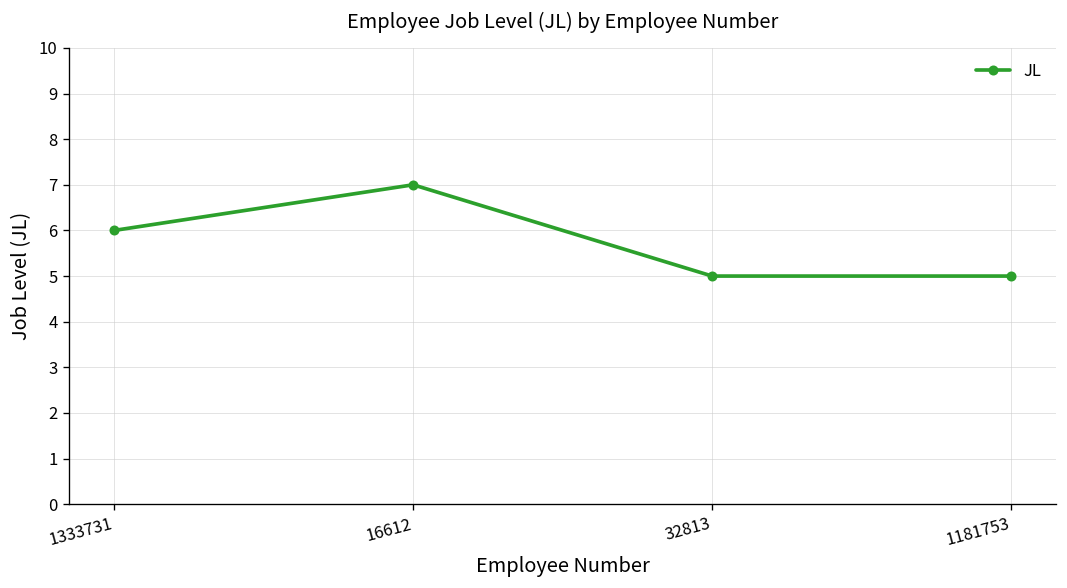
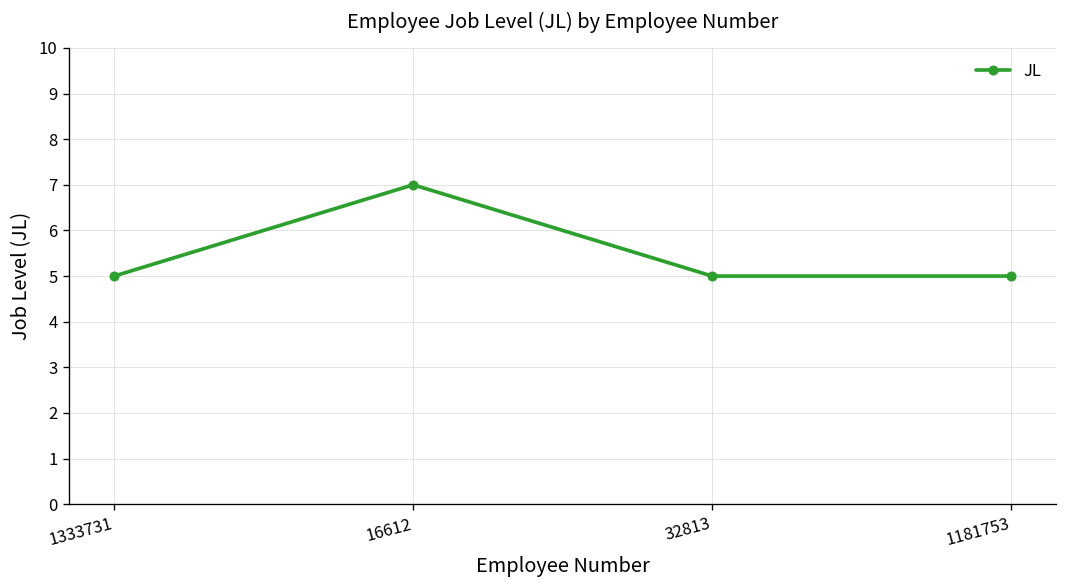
  {
-   "1333731": 6,
+   "1333731": 5,
    "16612": 7,
    "32813": 5,
    "1181753": 5
  }
